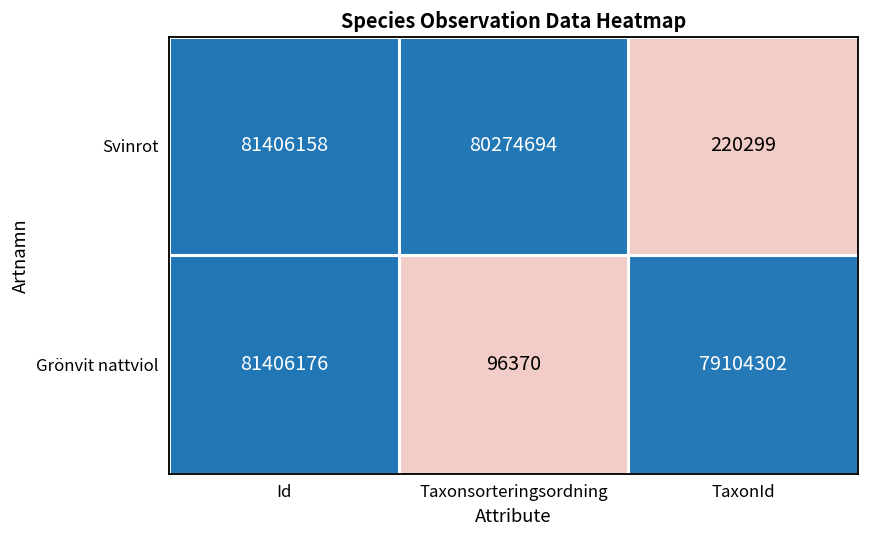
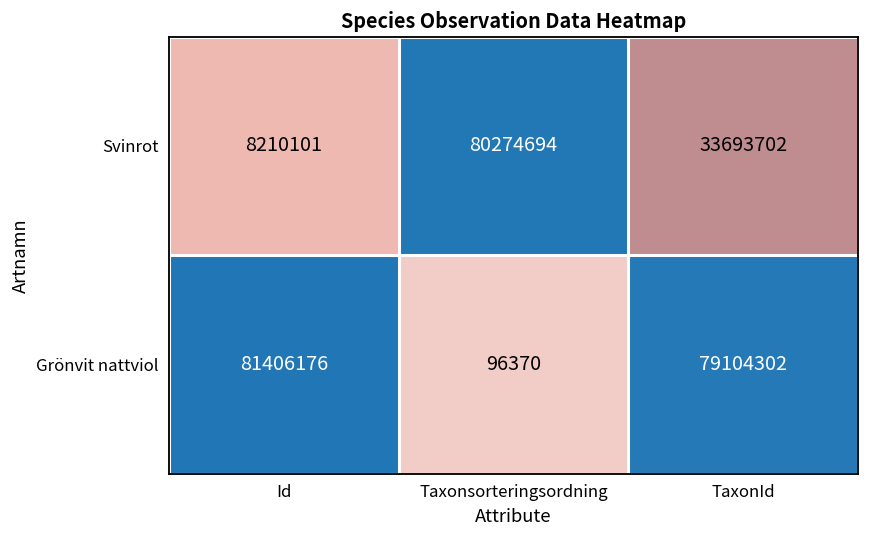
  {
    "Svinrot": {
-     "Id": 81406158,
+     "Id": 8210101,
      "Taxonsorteringsordning": 80274694,
-     "TaxonId": 220299
+     "TaxonId": 33693702
    },
    "Grönvit nattviol": {
      "Id": 81406176,
      "Taxonsorteringsordning": 96370,
      "TaxonId": 79104302
    }
  }
